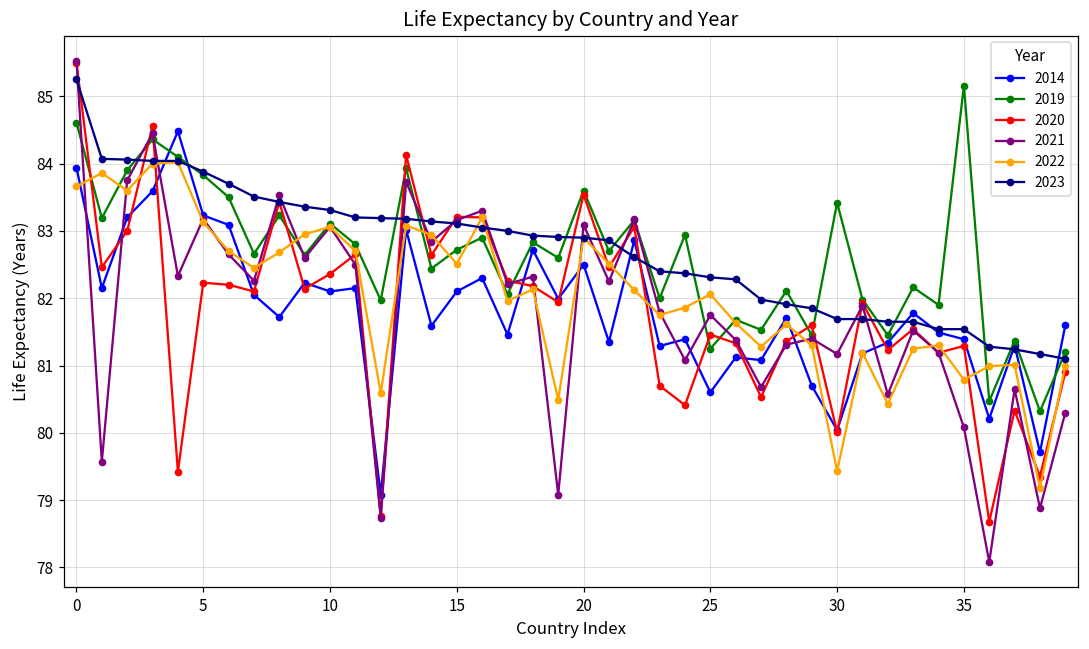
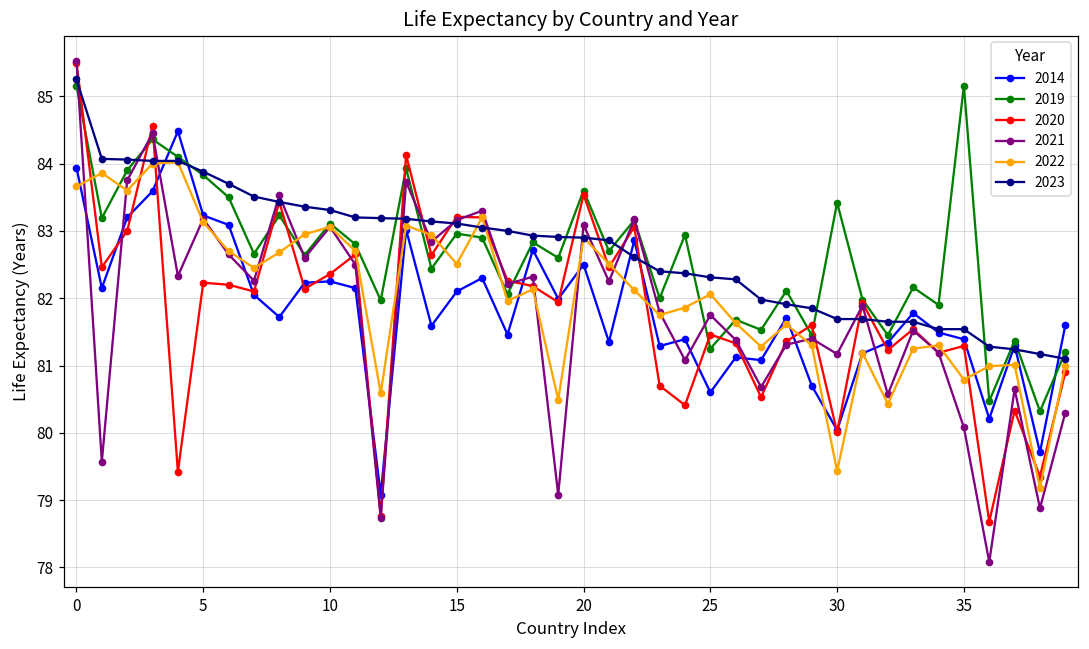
  {
    "2014": {
      "0": 83.9,
      "5": 83.2,
-     "10": 82.1,
+     "10": 82.3,
      "15": 82.1,
      "20": 82.5,
      "25": 80.6,
      "35": 81.4
    },
    "2019": {
-     "0": 84.6,
+     "0": 85.2,
      "5": 83.8,
      "10": 83.1,
-     "15": 82.7,
+     "15": 83.0,
      "20": 83.6,
      "25": 81.3,
      "30": 83.4,
      "35": 85.2
    },
    "2020": {
      "5": 82.2,
      "10": 82.4,
      "15": 83.2,
      "20": 83.5,
      "25": 81.5,
      "35": 81.3
    },
    "2021": {
      "5": 83.2,
      "15": 83.2,
      "20": 83.1,
      "25": 81.8,
      "30": 81.2,
      "35": 80.1
    },
    "2022": {
      "0": 83.7,
      "5": 83.1,
      "15": 82.5,
      "25": 82.1,
      "30": 79.4,
      "35": 80.8
    },
    "2023": {
      "0": 85.3,
      "5": 83.9,
      "10": 83.3,
      "15": 83.1,
      "25": 82.3,
      "30": 81.7,
      "35": 81.5
    }
  }
